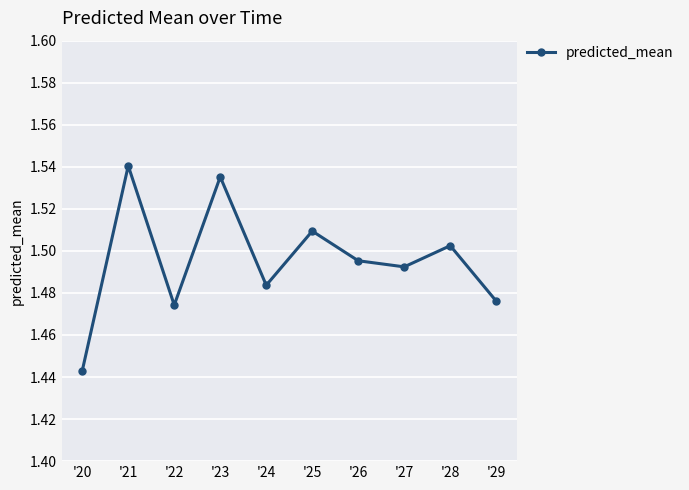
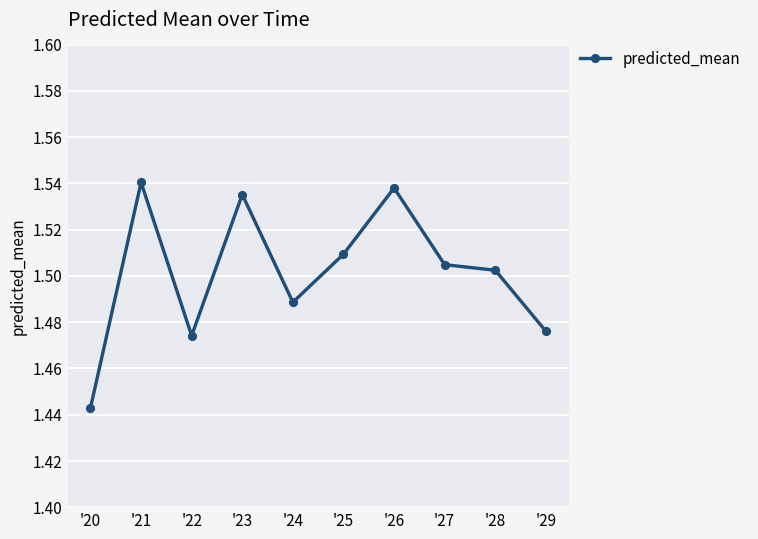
  {
    "'20": 1.443,
    "'21": 1.540,
    "'22": 1.474,
    "'23": 1.535,
-   "'24": 1.484,
+   "'24": 1.489,
    "'25": 1.509,
-   "'26": 1.495,
-   "'27": 1.492,
+   "'26": 1.538,
+   "'27": 1.505,
    "'28": 1.502,
    "'29": 1.476
  }
